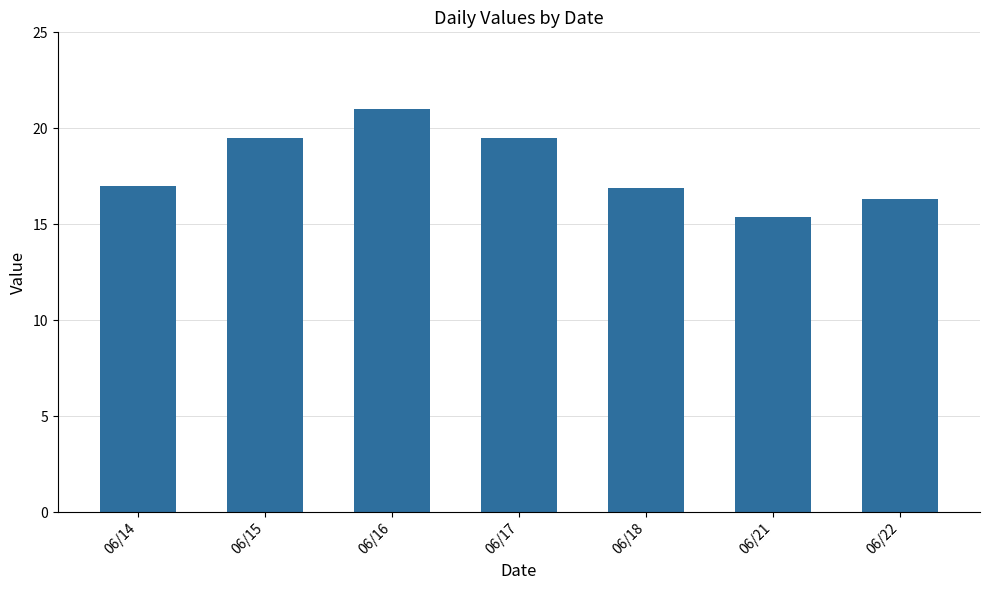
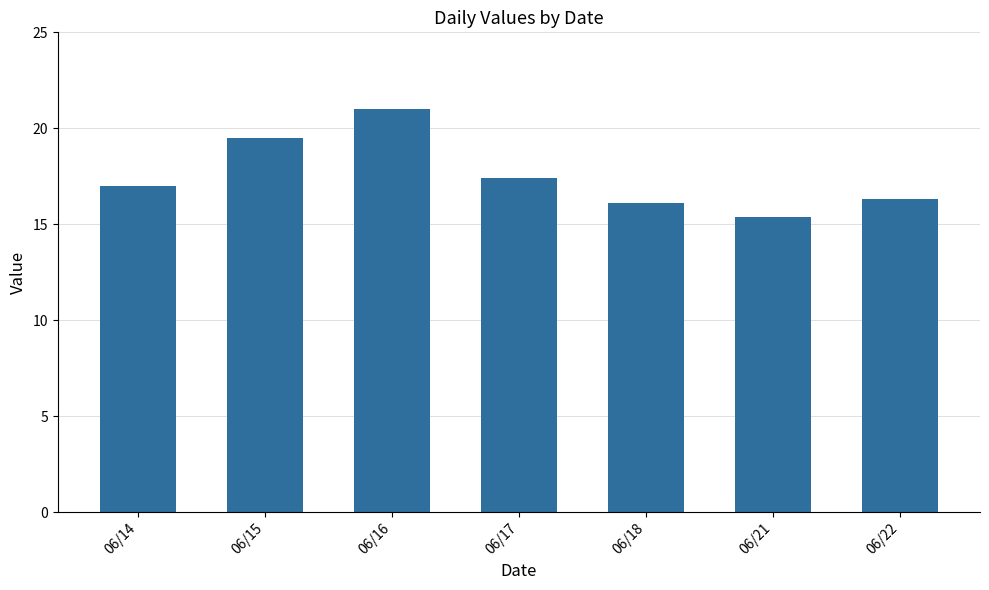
  {
    "06/14": 17.0,
    "06/15": 19.5,
    "06/16": 21.0,
-   "06/17": 19.5,
-   "06/18": 16.9,
+   "06/17": 17.4,
+   "06/18": 16.1,
    "06/21": 15.4,
    "06/22": 16.3
  }
